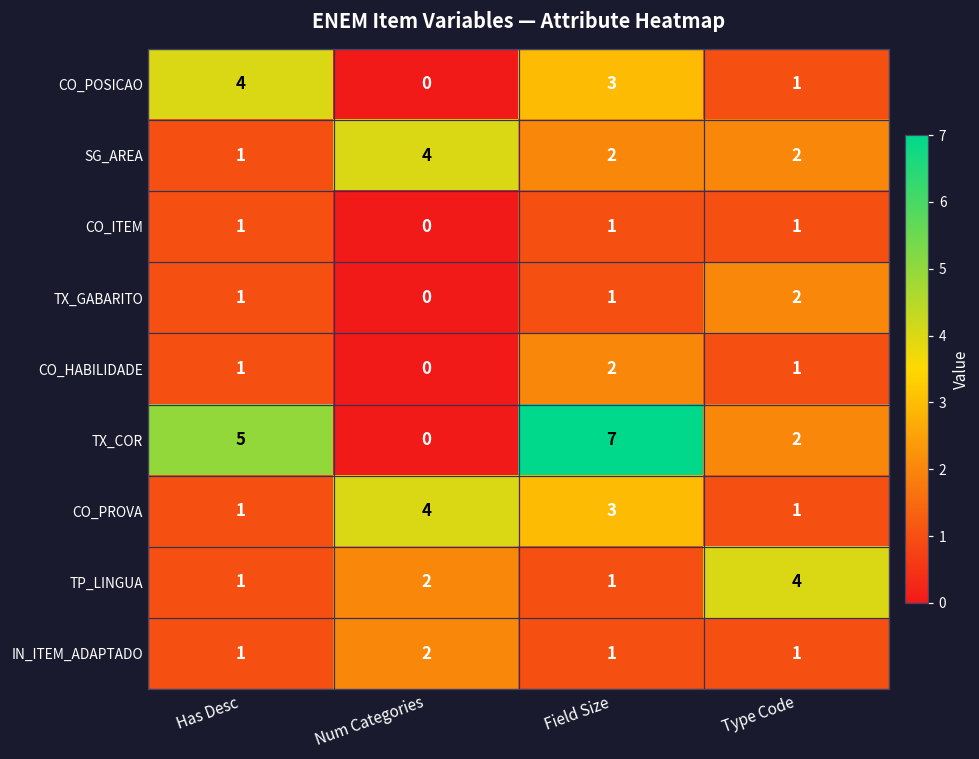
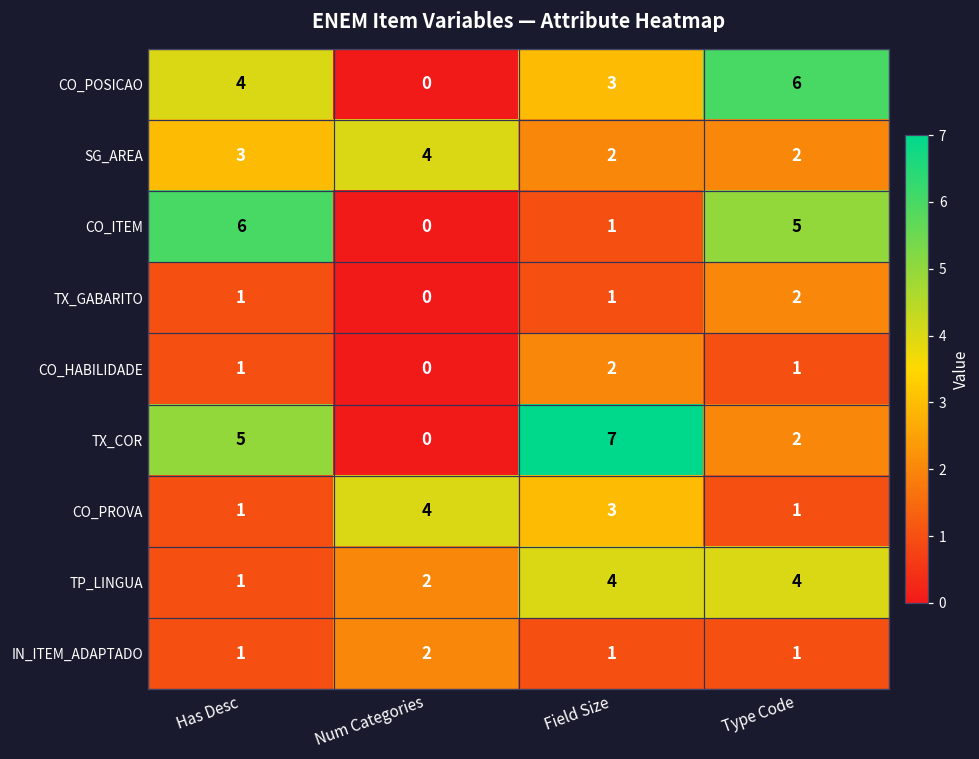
  {
    "CO_POSICAO": {
      "Has Desc": 4,
      "Num Categories": 0,
      "Field Size": 3,
-     "Type Code": 1
+     "Type Code": 6
    },
    "SG_AREA": {
-     "Has Desc": 1,
+     "Has Desc": 3,
      "Num Categories": 4,
      "Field Size": 2,
      "Type Code": 2
    },
    "CO_ITEM": {
-     "Has Desc": 1,
+     "Has Desc": 6,
      "Num Categories": 0,
      "Field Size": 1,
-     "Type Code": 1
+     "Type Code": 5
    },
    "TX_GABARITO": {
      "Has Desc": 1,
      "Num Categories": 0,
      "Field Size": 1,
      "Type Code": 2
    },
    "CO_HABILIDADE": {
      "Has Desc": 1,
      "Num Categories": 0,
      "Field Size": 2,
      "Type Code": 1
    },
    "TX_COR": {
      "Has Desc": 5,
      "Num Categories": 0,
      "Field Size": 7,
      "Type Code": 2
    },
    "CO_PROVA": {
      "Has Desc": 1,
      "Num Categories": 4,
      "Field Size": 3,
      "Type Code": 1
    },
    "TP_LINGUA": {
      "Has Desc": 1,
      "Num Categories": 2,
-     "Field Size": 1,
+     "Field Size": 4,
      "Type Code": 4
    },
    "IN_ITEM_ADAPTADO": {
      "Has Desc": 1,
      "Num Categories": 2,
      "Field Size": 1,
      "Type Code": 1
    }
  }
